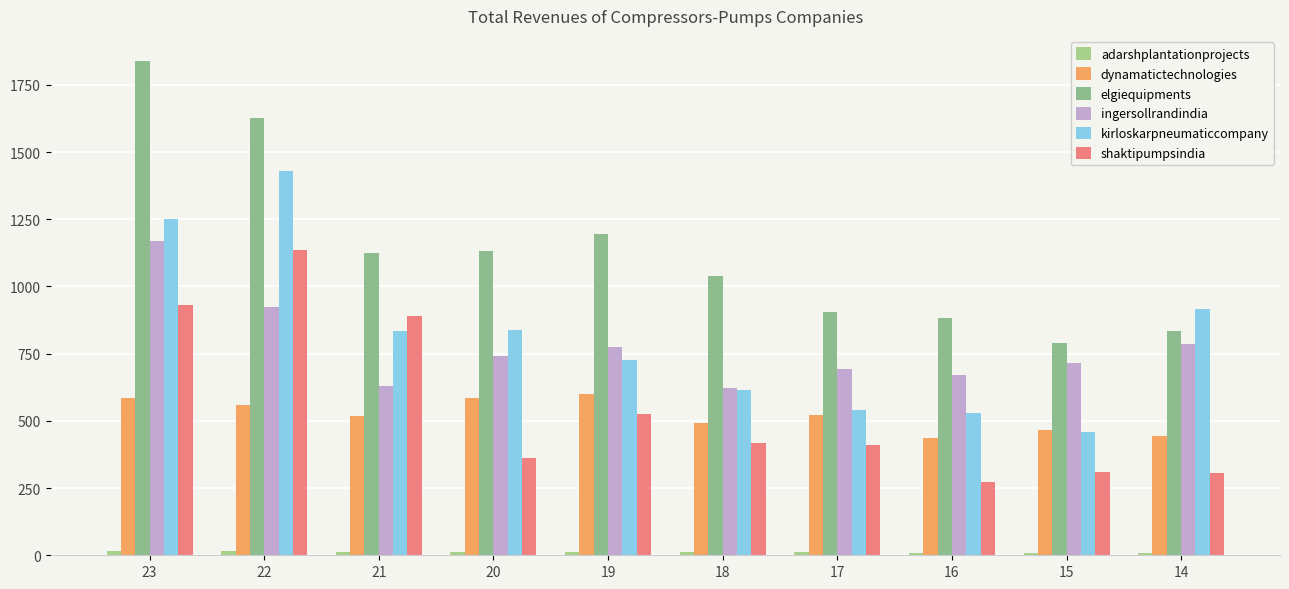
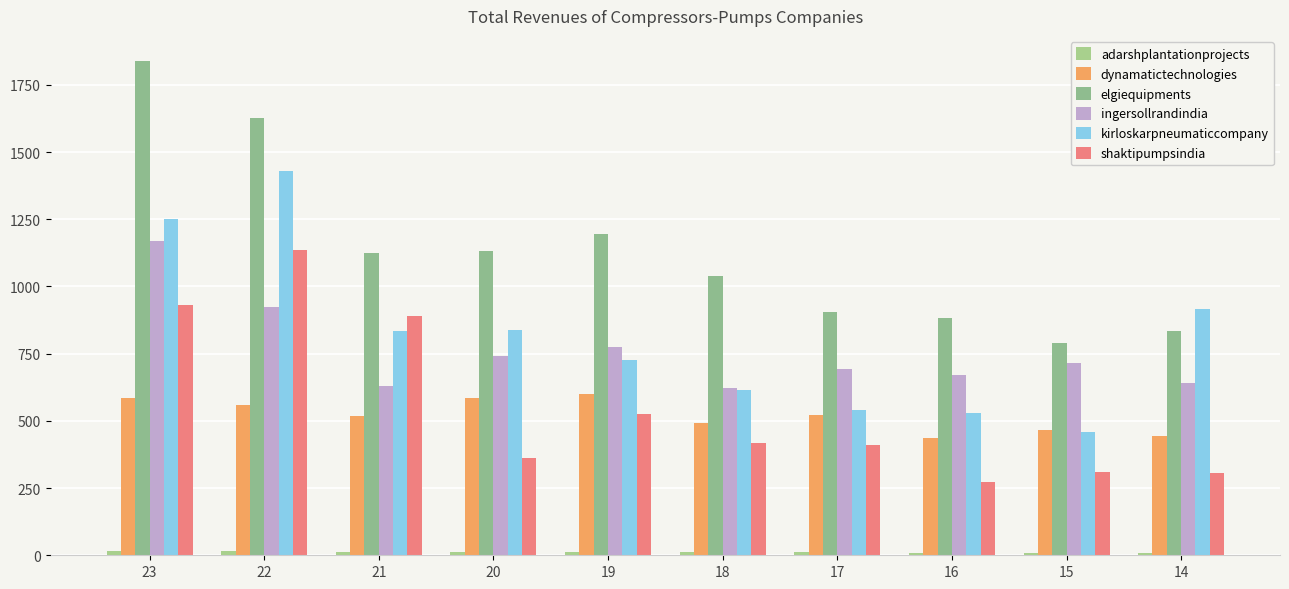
  {
    "ingersollrandindia": {
      "23": 1170,
      "22": 920,
      "21": 630,
      "20": 740,
      "19": 770,
      "18": 620,
      "17": 690,
      "16": 670,
      "15": 720,
-     "14": 790
+     "14": 640
    },
    "kirloskarpneumaticcompany": {
      "23": 1250,
      "22": 1430,
      "21": 830,
      "20": 840,
      "19": 720,
      "18": 620,
      "17": 540,
      "16": 530,
      "15": 460,
      "14": 920
    }
  }
